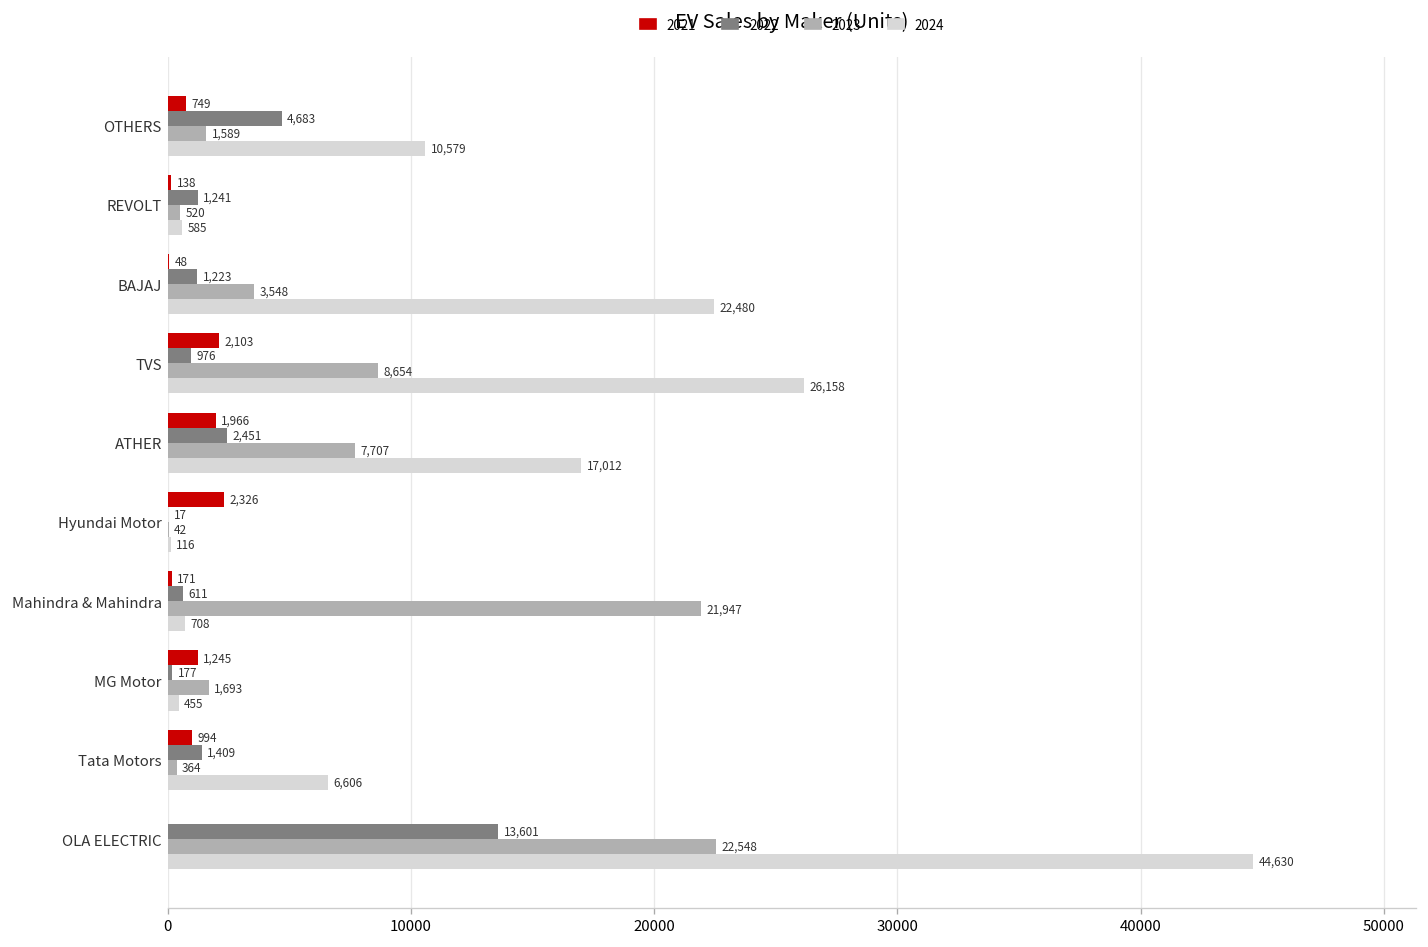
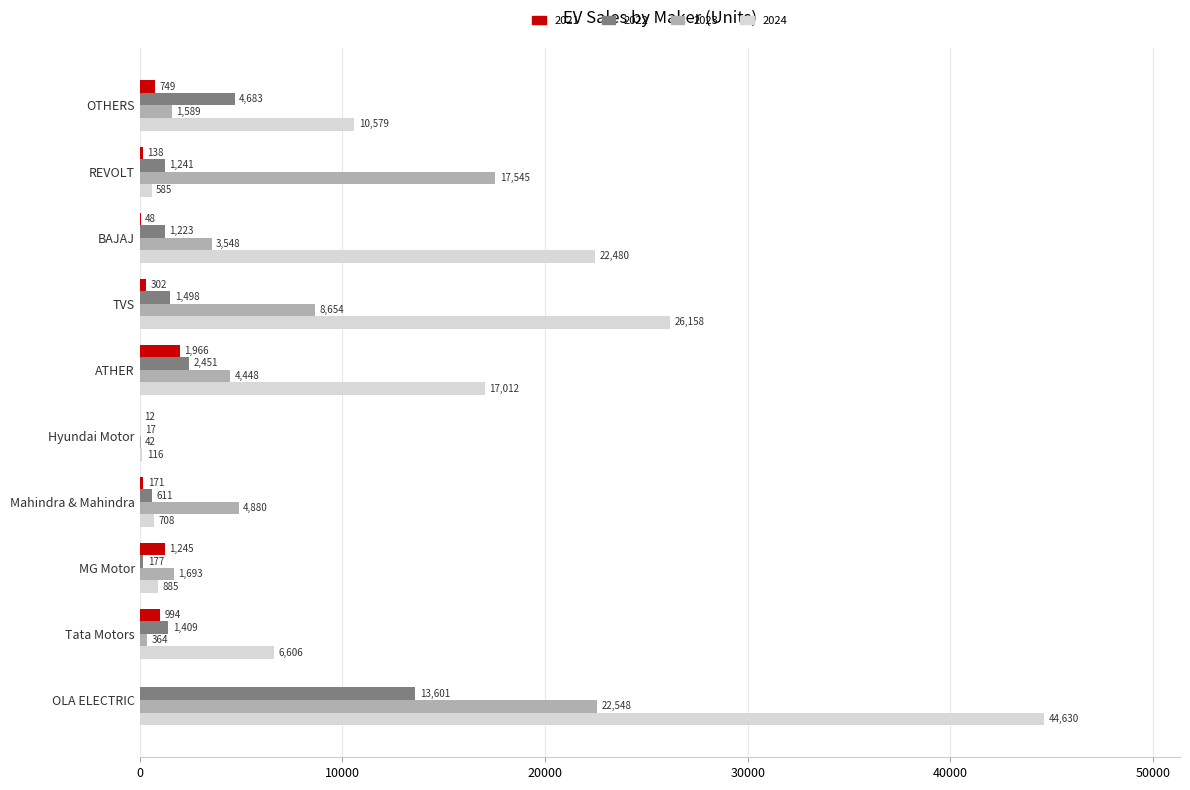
  {
    "2021": {
      "OTHERS": "749",
      "REVOLT": "138",
      "BAJAJ": "48",
-     "TVS": "2,103",
+     "TVS": "302",
      "ATHER": "1,966",
-     "Hyundai Motor": "2,326",
+     "Hyundai Motor": "12",
      "Mahindra & Mahindra": "171",
      "MG Motor": "1,245",
      "Tata Motors": "994"
    },
    "2022": {
      "OTHERS": "4,683",
      "REVOLT": "1,241",
      "BAJAJ": "1,223",
-     "TVS": "976",
+     "TVS": "1,498",
      "ATHER": "2,451",
      "Hyundai Motor": "17",
      "Mahindra & Mahindra": "611",
      "MG Motor": "177",
      "Tata Motors": "1,409",
      "OLA ELECTRIC": "13,601"
    },
    "2023": {
      "OTHERS": "1,589",
-     "REVOLT": "520",
+     "REVOLT": "17,545",
      "BAJAJ": "3,548",
      "TVS": "8,654",
-     "ATHER": "7,707",
+     "ATHER": "4,448",
      "Hyundai Motor": "42",
-     "Mahindra & Mahindra": "21,947",
+     "Mahindra & Mahindra": "4,880",
      "MG Motor": "1,693",
      "Tata Motors": "364",
      "OLA ELECTRIC": "22,548"
    },
    "2024": {
      "OTHERS": "10,579",
      "REVOLT": "585",
      "BAJAJ": "22,480",
      "TVS": "26,158",
      "ATHER": "17,012",
      "Hyundai Motor": "116",
      "Mahindra & Mahindra": "708",
-     "MG Motor": "455",
+     "MG Motor": "885",
      "Tata Motors": "6,606",
      "OLA ELECTRIC": "44,630"
    }
  }
